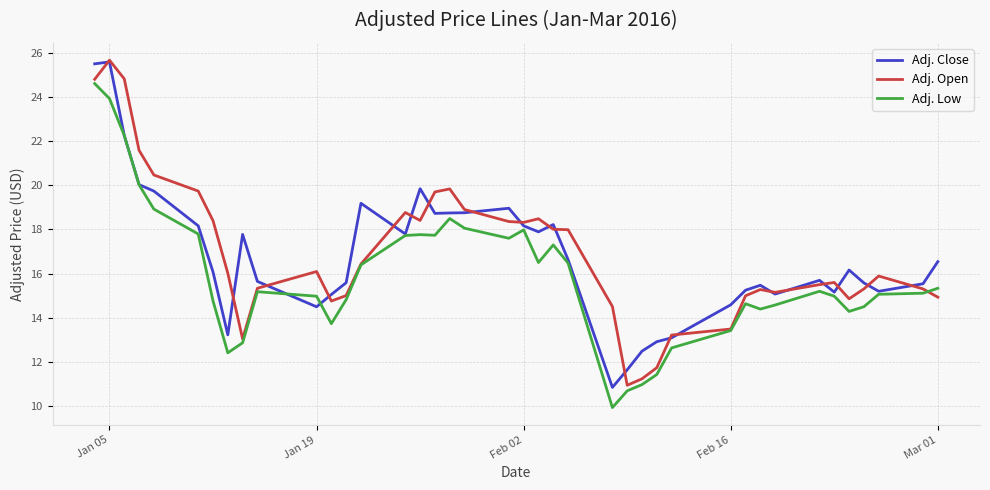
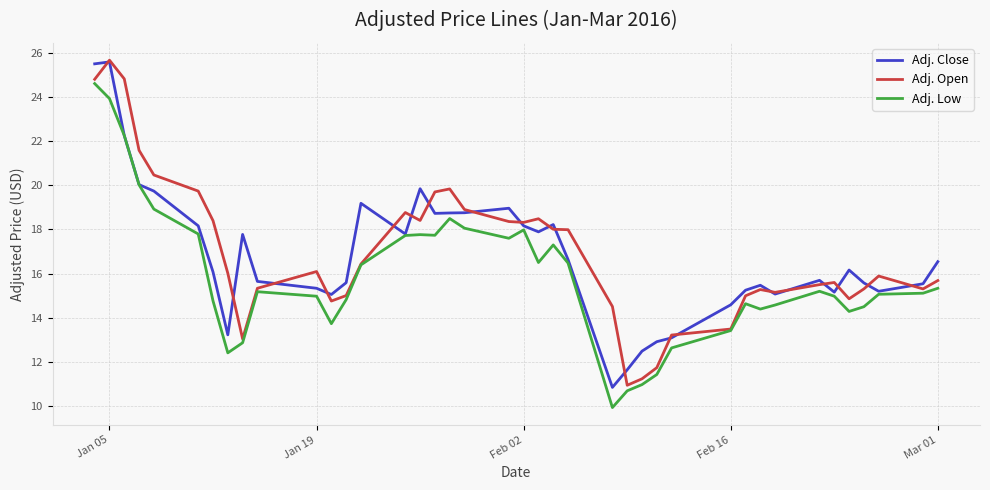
  {
    "Adj. Close": {
-     "Jan 19": 14.5,
+     "Jan 19": 15.3,
      "Feb 02": 18.2,
      "Feb 16": 14.6,
      "Mar 01": 16.5
    },
    "Adj. Open": {
      "Jan 19": 16.1,
      "Feb 02": 18.3,
-     "Mar 01": 14.9
+     "Mar 01": 15.7
    },
    "Adj. Low": {
      "Jan 05": 23.9,
      "Jan 19": 15.0,
      "Feb 02": 18.0,
      "Mar 01": 15.3
    }
  }
